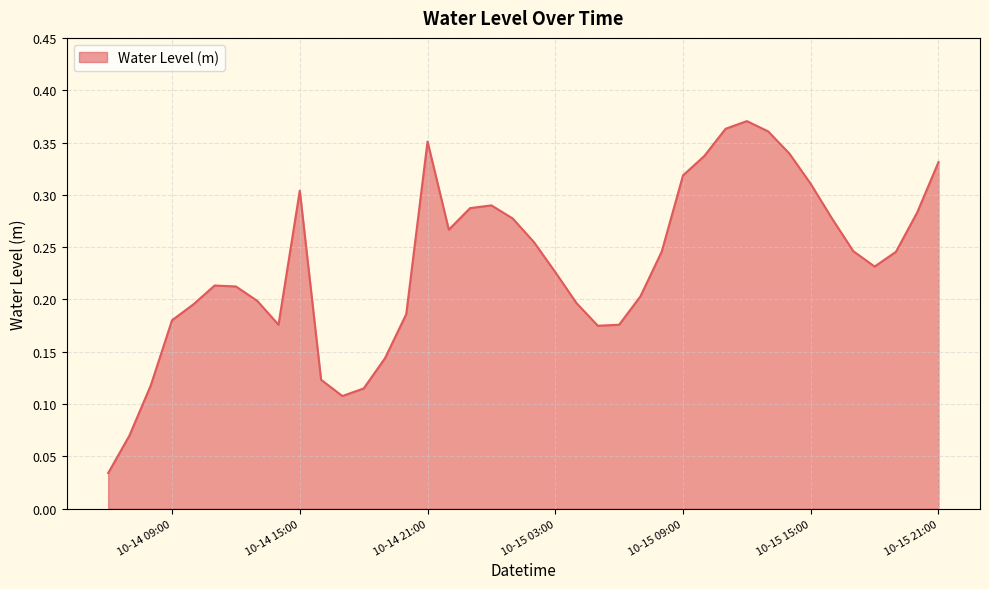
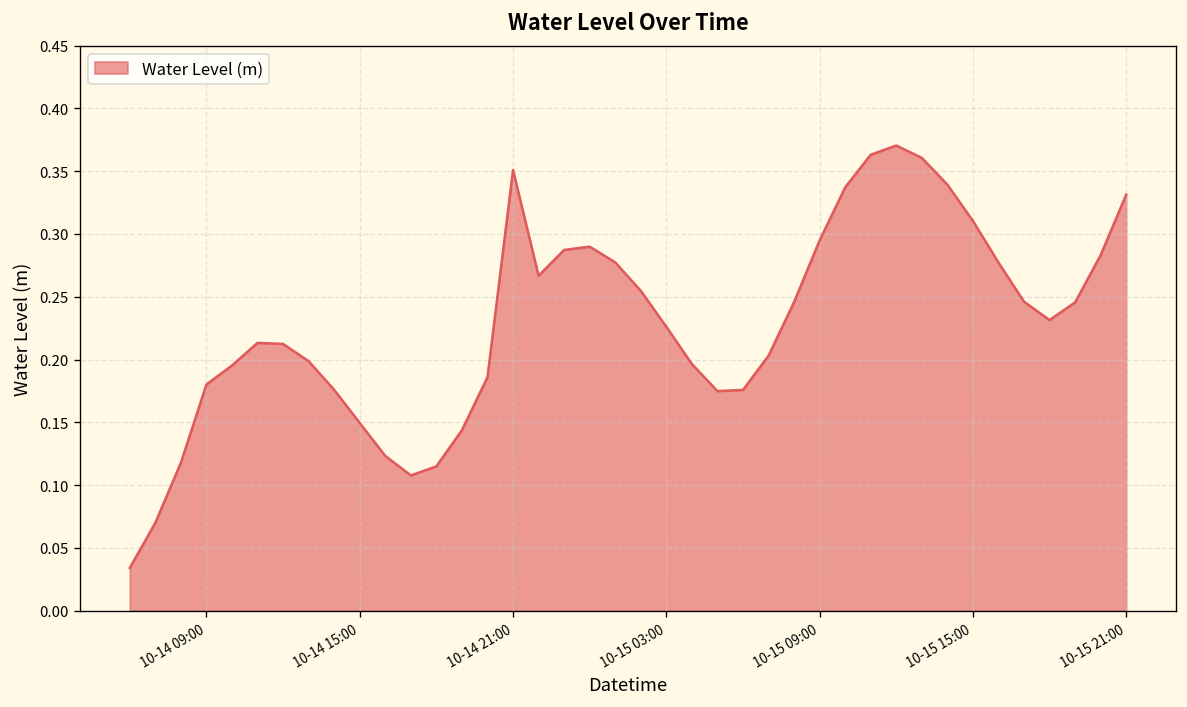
  {
    "10-14 09:00": 0.180,
-   "10-14 15:00": 0.304,
+   "10-14 15:00": 0.149,
    "10-14 21:00": 0.351,
    "10-15 03:00": 0.226,
-   "10-15 09:00": 0.319,
+   "10-15 09:00": 0.295,
    "10-15 15:00": 0.310,
    "10-15 21:00": 0.331
  }
